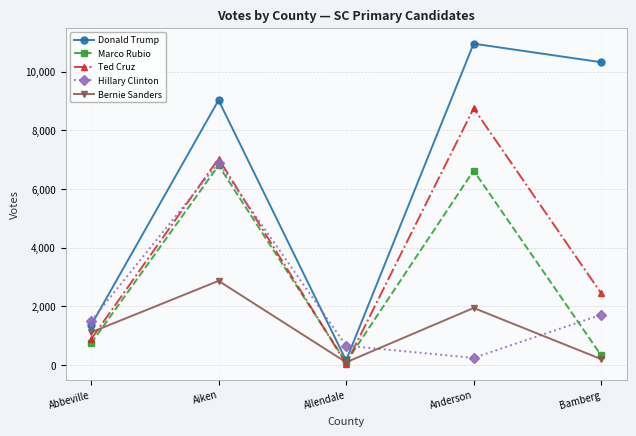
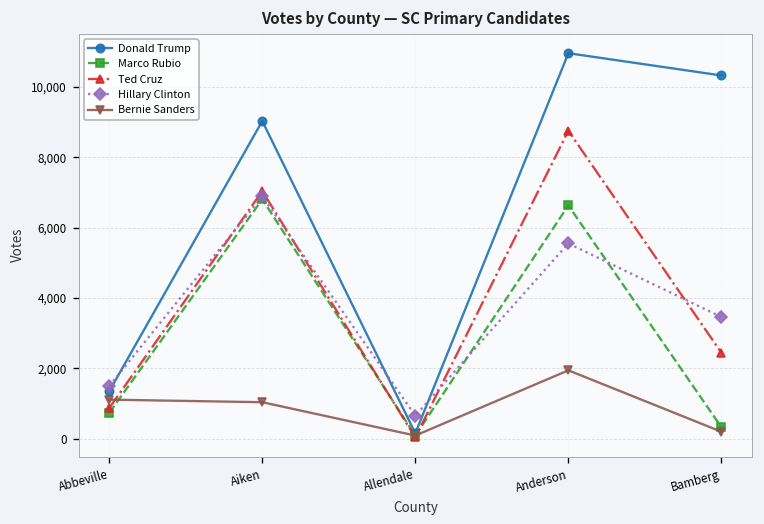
  {
    "Donald Trump": {
      "Abbeville": "1,400",
      "Aiken": "9,000",
      "Anderson": "11,000",
      "Bamberg": "10,300"
    },
    "Marco Rubio": {
      "Abbeville": "700",
      "Anderson": "6,600",
      "Bamberg": "300"
    },
    "Ted Cruz": {
      "Abbeville": "900",
      "Aiken": "7,000",
      "Anderson": "8,800",
      "Bamberg": "2,400"
    },
    "Hillary Clinton": {
      "Abbeville": "1,500",
      "Allendale": "700",
-     "Anderson": "200",
-     "Bamberg": "1,700"
+     "Anderson": "5,600",
+     "Bamberg": "3,500"
    },
    "Bernie Sanders": {
      "Abbeville": "1,100",
-     "Aiken": "2,900",
+     "Aiken": "1,000",
      "Anderson": "1,900",
      "Bamberg": "200"
    }
  }
